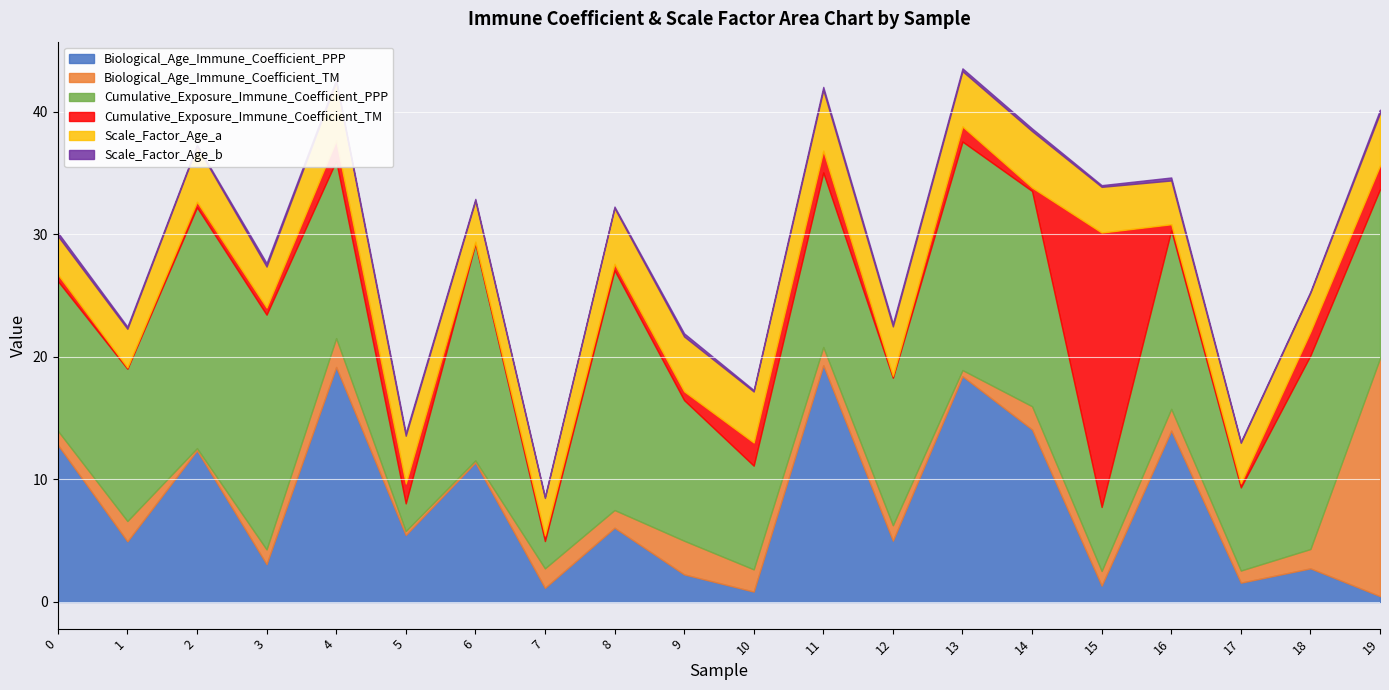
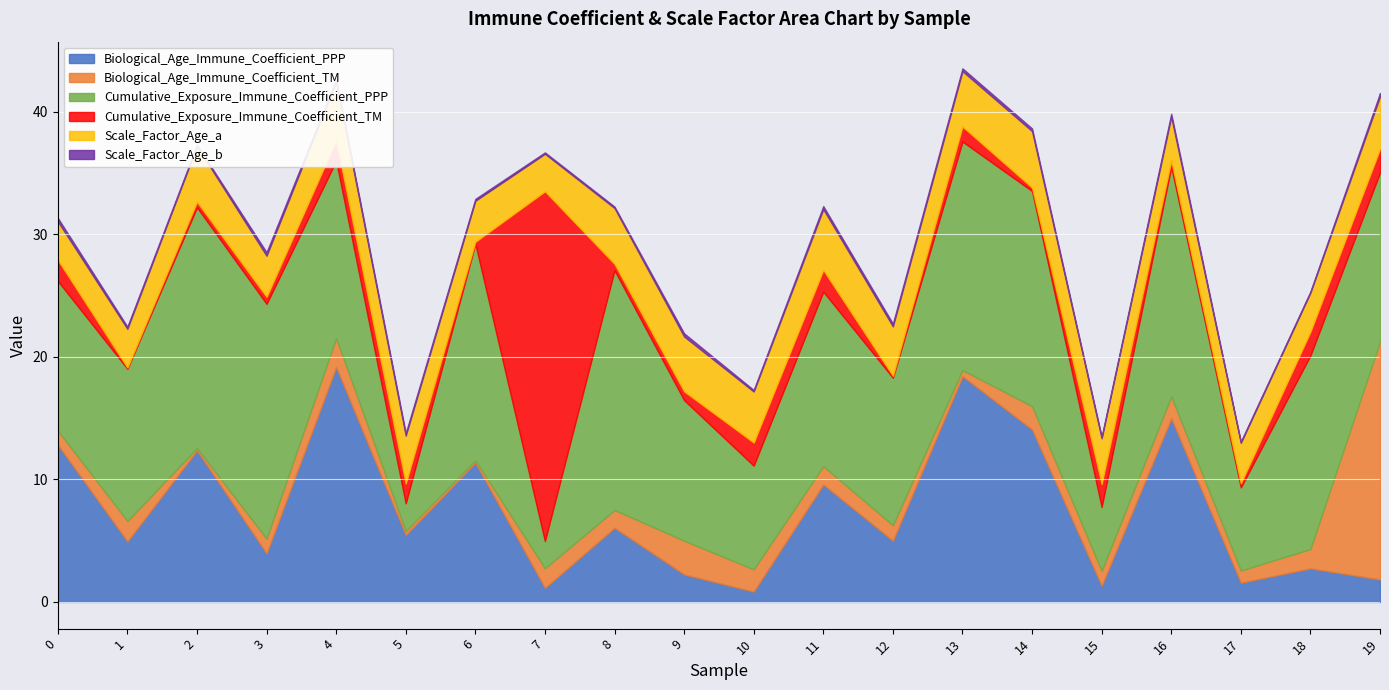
  {
    "Biological_Age_Immune_Coefficient_PPP": {
      "0": 12.8,
      "1": 4.9,
-     "3": 3.1,
+     "3": 4.0,
      "4": 19.2,
      "5": 5.5,
      "7": 1.1,
      "8": 6.1,
      "9": 2.2,
      "10": 0.8,
-     "11": 19.3,
+     "11": 9.6,
      "12": 5.0,
      "13": 18.4,
      "14": 14.1,
      "15": 1.3,
-     "16": 14.0,
+     "16": 15.0,
      "17": 1.6,
      "18": 2.7,
-     "19": 0.5
+     "19": 1.8
    },
    "Biological_Age_Immune_Coefficient_TM": {
      "0": 1.2,
      "1": 1.7,
      "3": 1.2,
      "4": 2.4,
      "5": 0.3,
      "7": 1.6,
      "8": 1.4,
      "9": 2.7,
      "10": 1.8,
      "11": 1.5,
      "12": 1.3,
      "13": 0.5,
      "14": 1.9,
      "15": 1.2,
      "16": 1.8,
      "17": 1.0,
      "18": 1.6,
      "19": 19.4
    },
    "Cumulative_Exposure_Immune_Coefficient_PPP": {
      "0": 12.2,
      "2": 19.7,
      "3": 19.2,
      "5": 2.3,
      "7": 2.2,
      "8": 19.6,
      "9": 11.5,
      "10": 8.5,
      "11": 14.2,
      "13": 18.6,
      "14": 17.6,
      "15": 5.2,
-     "16": 14.6,
+     "16": 18.7,
      "17": 6.8,
      "18": 15.8,
      "19": 13.8
    },
    "Cumulative_Exposure_Immune_Coefficient_TM": {
-     "0": 0.5,
+     "0": 1.7,
      "2": 0.4,
      "3": 0.6,
      "5": 1.6,
-     "7": 0.5,
+     "7": 28.5,
      "8": 0.5,
      "9": 0.7,
      "10": 1.9,
      "11": 1.8,
      "13": 1.2,
      "14": 0.3,
-     "15": 22.4,
+     "15": 1.9,
      "16": 0.5,
      "17": 0.3,
      "18": 1.9,
      "19": 1.9
    },
    "Scale_Factor_Age_a": {
      "0": 3.1,
      "3": 3.3,
      "5": 3.9,
      "9": 4.5,
      "11": 5.0,
      "12": 4.0,
      "13": 4.5,
      "14": 4.6,
      "16": 3.6,
      "19": 4.3
    },
    "Scale_Factor_Age_b": {
      "0": 0.3,
      "3": 0.3,
      "5": 0.2,
      "9": 0.3,
      "11": 0.2,
      "12": 0.2,
      "13": 0.2,
      "14": 0.2,
      "16": 0.2,
      "19": 0.3
    }
  }
